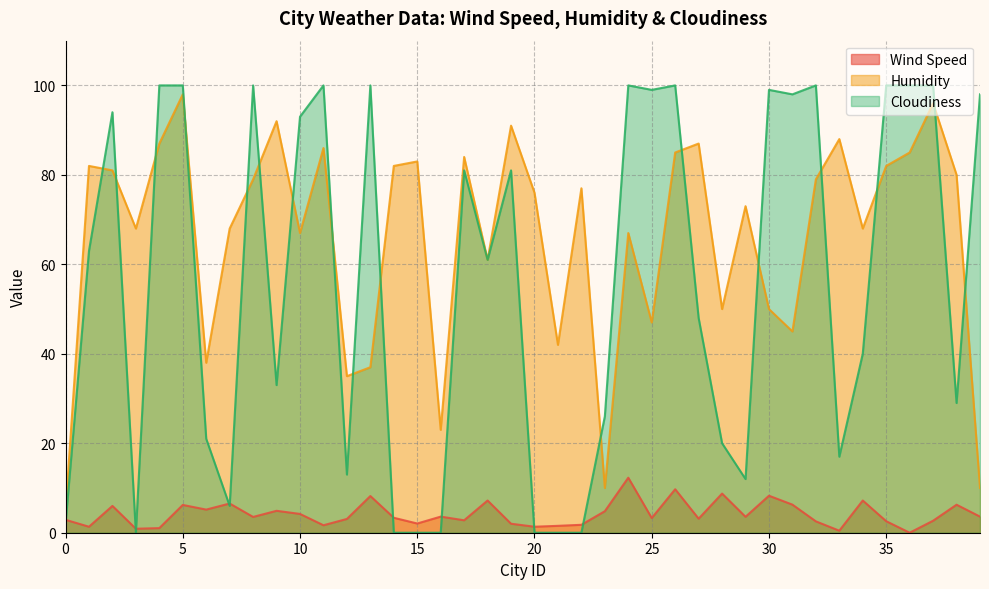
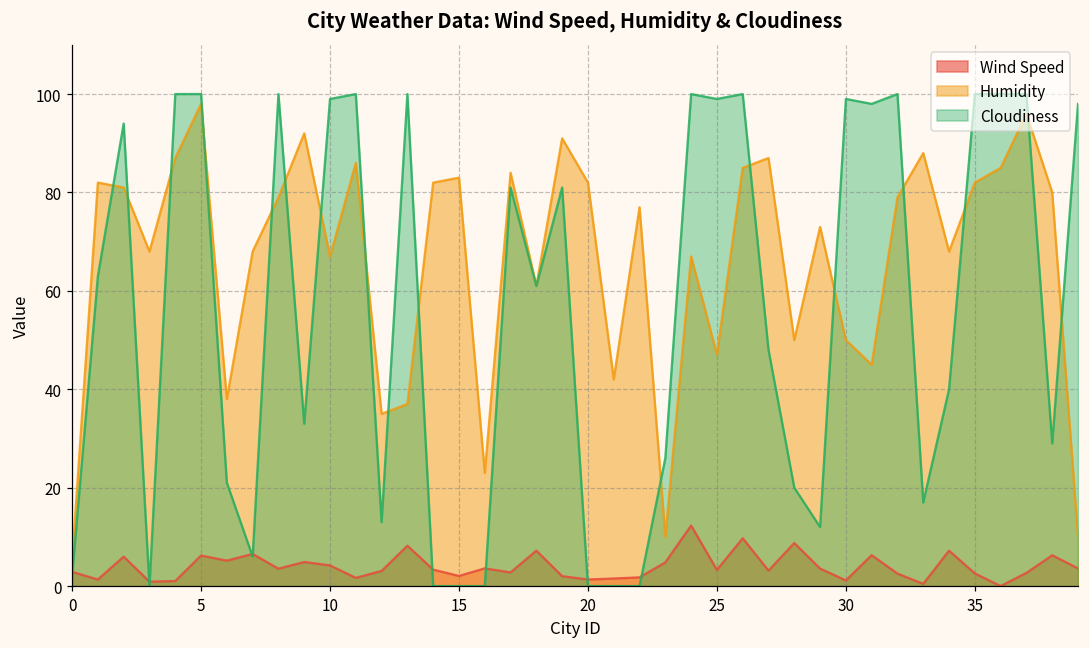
  {
    "Wind Speed": {
      "0": 3,
      "5": 6,
      "10": 4,
      "15": 2,
      "20": 1,
      "25": 3,
-     "30": 8,
+     "30": 1,
      "35": 3
    },
    "Humidity": {
      "0": 5,
      "5": 98,
      "10": 67,
      "15": 83,
-     "20": 76,
+     "20": 82,
      "25": 47,
      "30": 50,
      "35": 82
    },
    "Cloudiness": {
      "0": 2,
      "5": 100,
-     "10": 93,
+     "10": 99,
      "15": 0,
      "20": 0,
      "25": 99,
      "30": 99
    }
  }
